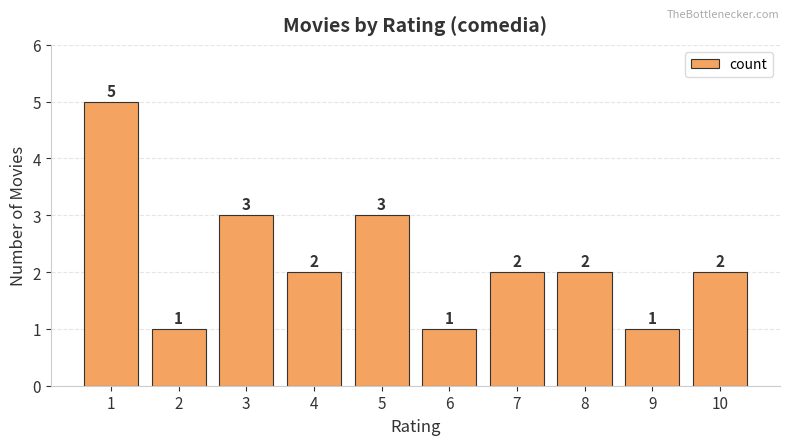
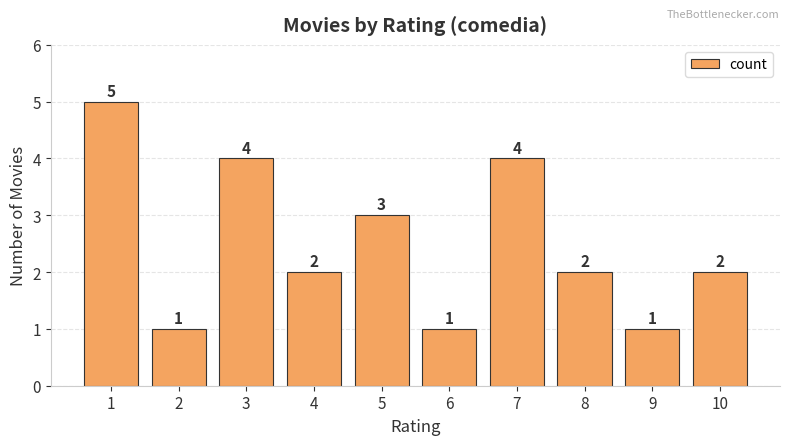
  {
    "1": 5,
    "2": 1,
-   "3": 3,
+   "3": 4,
    "4": 2,
    "5": 3,
    "6": 1,
-   "7": 2,
+   "7": 4,
    "8": 2,
    "9": 1,
    "10": 2
  }
